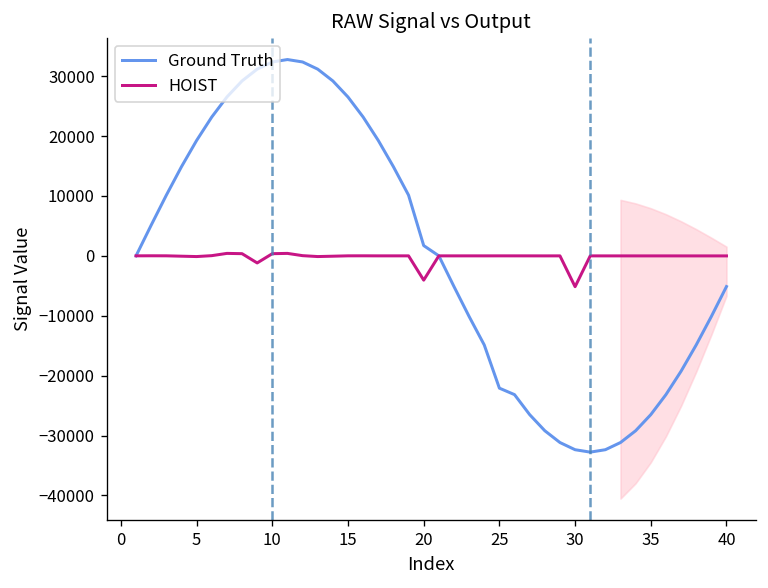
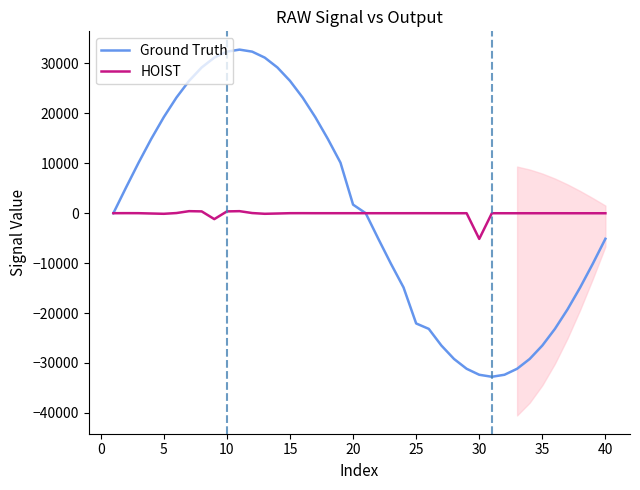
  {
    "Ground Truth": {
      "5": 19000,
      "15": 27000,
      "20": 2000,
      "25": -22000,
      "30": -32000,
      "35": -27000,
      "40": -5000
    },
    "HOIST": {
      "5": 0,
      "10": 0,
      "15": 0,
-     "20": -4000,
+     "20": 0,
      "25": 0,
      "30": -5000,
      "35": 0,
      "40": 0
    }
  }
